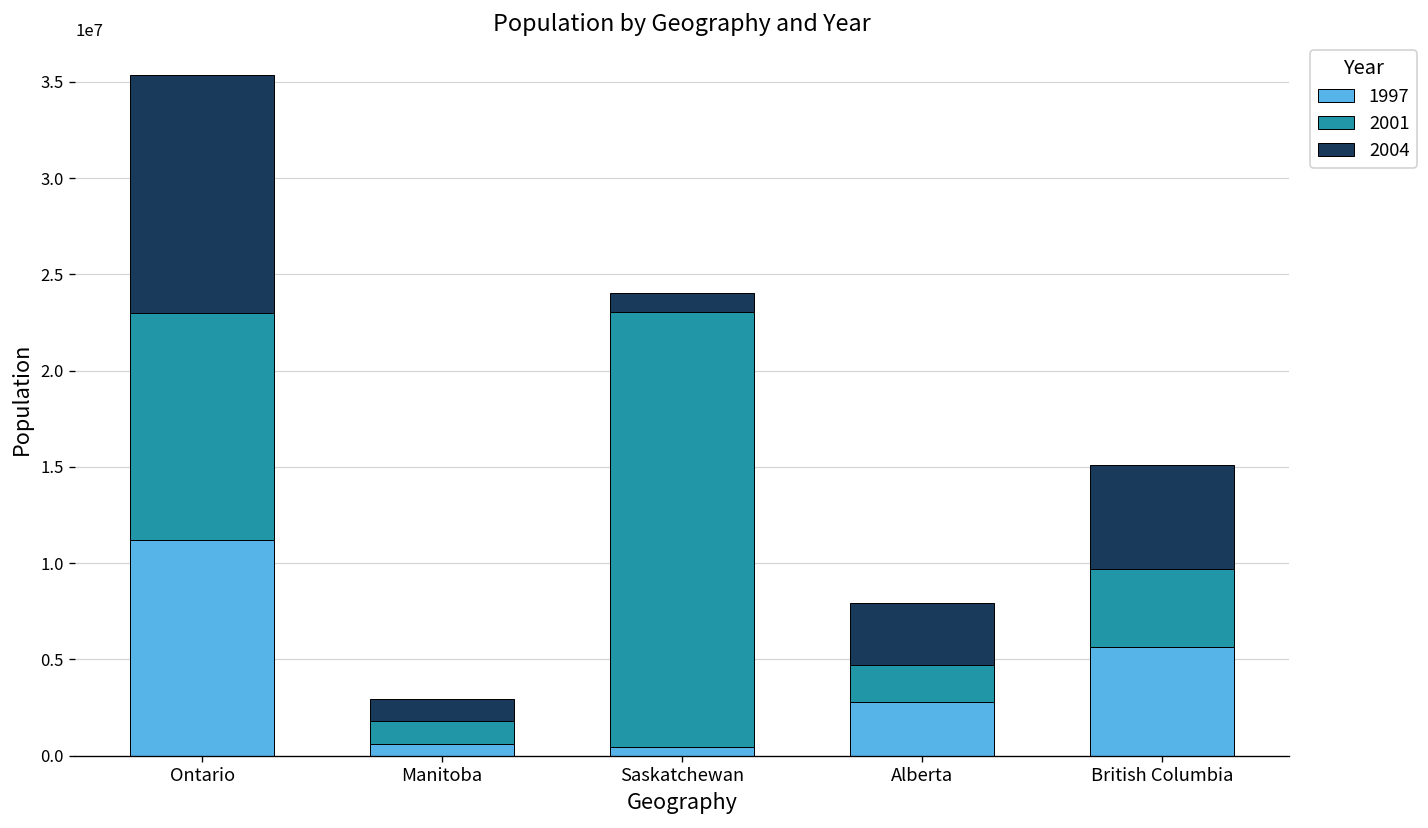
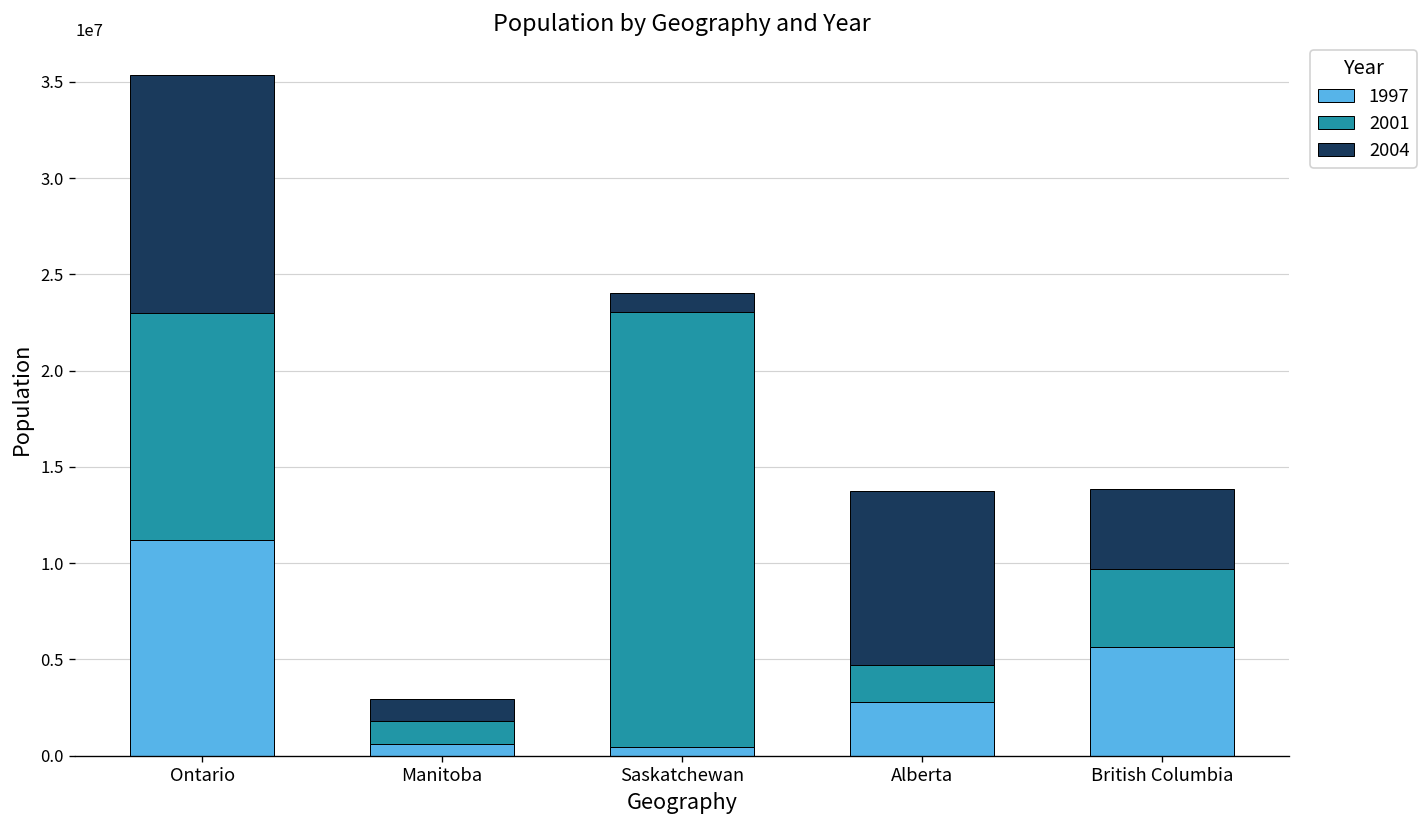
  {
    "1997": {
      "Ontario": 11200000,
      "Manitoba": 600000,
      "Saskatchewan": 500000,
      "Alberta": 2800000,
      "British Columbia": 5600000
    },
    "2001": {
      "Ontario": 11800000,
      "Manitoba": 1100000,
      "Saskatchewan": 22600000,
      "Alberta": 1900000,
      "British Columbia": 4100000
    },
    "2004": {
      "Ontario": 12300000,
      "Manitoba": 1200000,
      "Saskatchewan": 1000000,
-     "Alberta": 3200000,
-     "British Columbia": 5400000
+     "Alberta": 9100000,
+     "British Columbia": 4100000
    }
  }
